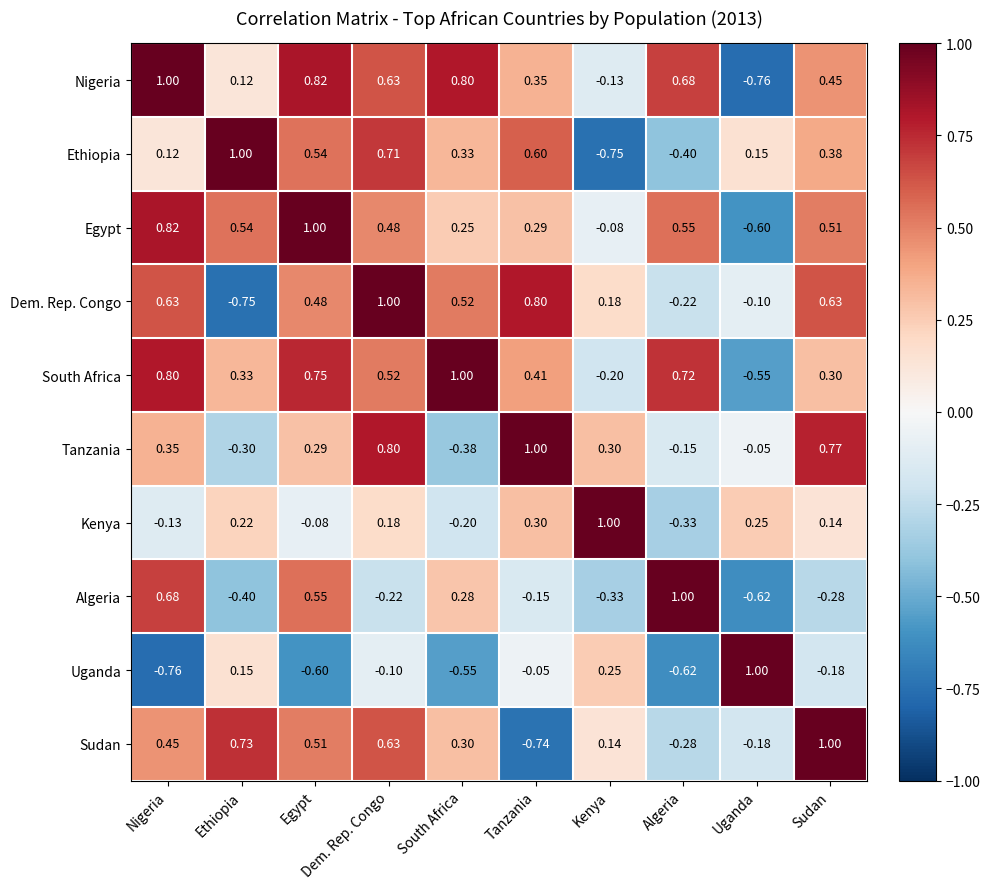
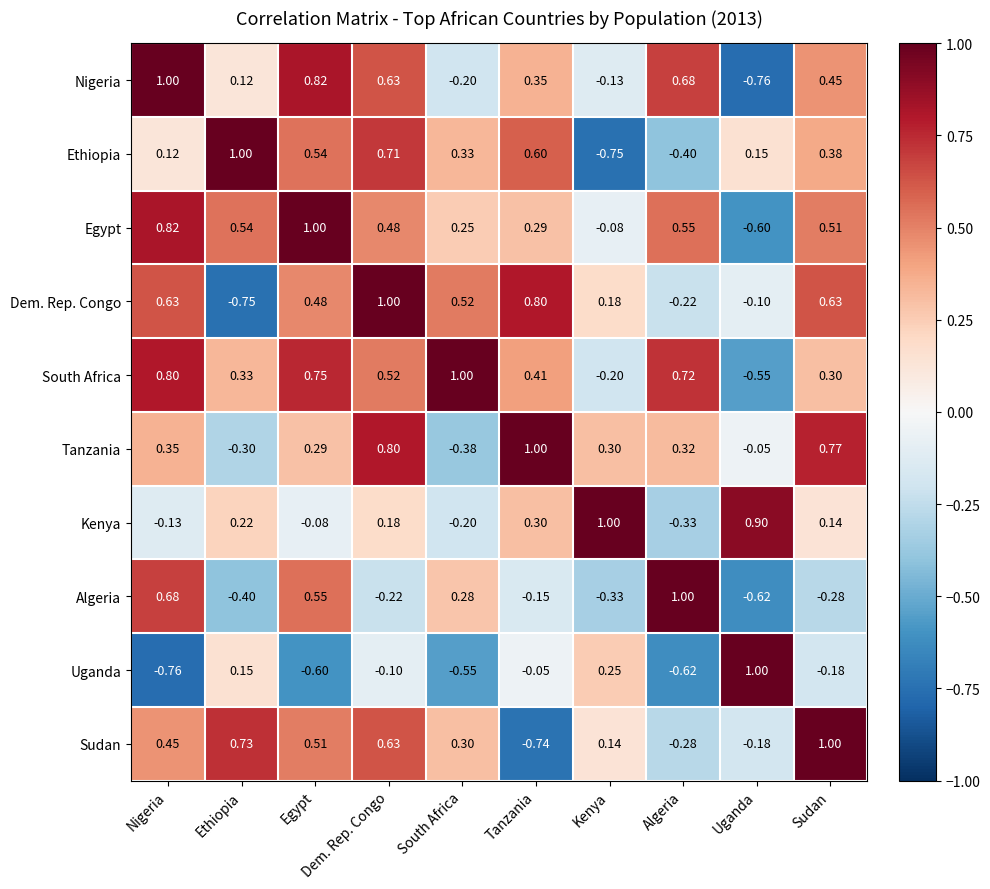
  {
    "Nigeria": {
      "Nigeria": 1.00,
      "Ethiopia": 0.12,
      "Egypt": 0.82,
      "Dem. Rep. Congo": 0.63,
-     "South Africa": 0.80,
+     "South Africa": -0.20,
      "Tanzania": 0.35,
      "Kenya": -0.13,
      "Algeria": 0.68,
      "Uganda": -0.76,
      "Sudan": 0.45
    },
    "Ethiopia": {
      "Nigeria": 0.12,
      "Ethiopia": 1.00,
      "Egypt": 0.54,
      "Dem. Rep. Congo": 0.71,
      "South Africa": 0.33,
      "Tanzania": 0.60,
      "Kenya": -0.75,
      "Algeria": -0.40,
      "Uganda": 0.15,
      "Sudan": 0.38
    },
    "Egypt": {
      "Nigeria": 0.82,
      "Ethiopia": 0.54,
      "Egypt": 1.00,
      "Dem. Rep. Congo": 0.48,
      "South Africa": 0.25,
      "Tanzania": 0.29,
      "Kenya": -0.08,
      "Algeria": 0.55,
      "Uganda": -0.60,
      "Sudan": 0.51
    },
    "Dem. Rep. Congo": {
      "Nigeria": 0.63,
      "Ethiopia": -0.75,
      "Egypt": 0.48,
      "Dem. Rep. Congo": 1.00,
      "South Africa": 0.52,
      "Tanzania": 0.80,
      "Kenya": 0.18,
      "Algeria": -0.22,
      "Uganda": -0.10,
      "Sudan": 0.63
    },
    "South Africa": {
      "Nigeria": 0.80,
      "Ethiopia": 0.33,
      "Egypt": 0.75,
      "Dem. Rep. Congo": 0.52,
      "South Africa": 1.00,
      "Tanzania": 0.41,
      "Kenya": -0.20,
      "Algeria": 0.72,
      "Uganda": -0.55,
      "Sudan": 0.30
    },
    "Tanzania": {
      "Nigeria": 0.35,
      "Ethiopia": -0.30,
      "Egypt": 0.29,
      "Dem. Rep. Congo": 0.80,
      "South Africa": -0.38,
      "Tanzania": 1.00,
      "Kenya": 0.30,
-     "Algeria": -0.15,
+     "Algeria": 0.32,
      "Uganda": -0.05,
      "Sudan": 0.77
    },
    "Kenya": {
      "Nigeria": -0.13,
      "Ethiopia": 0.22,
      "Egypt": -0.08,
      "Dem. Rep. Congo": 0.18,
      "South Africa": -0.20,
      "Tanzania": 0.30,
      "Kenya": 1.00,
      "Algeria": -0.33,
-     "Uganda": 0.25,
+     "Uganda": 0.90,
      "Sudan": 0.14
    },
    "Algeria": {
      "Nigeria": 0.68,
      "Ethiopia": -0.40,
      "Egypt": 0.55,
      "Dem. Rep. Congo": -0.22,
      "South Africa": 0.28,
      "Tanzania": -0.15,
      "Kenya": -0.33,
      "Algeria": 1.00,
      "Uganda": -0.62,
      "Sudan": -0.28
    },
    "Uganda": {
      "Nigeria": -0.76,
      "Ethiopia": 0.15,
      "Egypt": -0.60,
      "Dem. Rep. Congo": -0.10,
      "South Africa": -0.55,
      "Tanzania": -0.05,
      "Kenya": 0.25,
      "Algeria": -0.62,
      "Uganda": 1.00,
      "Sudan": -0.18
    },
    "Sudan": {
      "Nigeria": 0.45,
      "Ethiopia": 0.73,
      "Egypt": 0.51,
      "Dem. Rep. Congo": 0.63,
      "South Africa": 0.30,
      "Tanzania": -0.74,
      "Kenya": 0.14,
      "Algeria": -0.28,
      "Uganda": -0.18,
      "Sudan": 1.00
    }
  }
